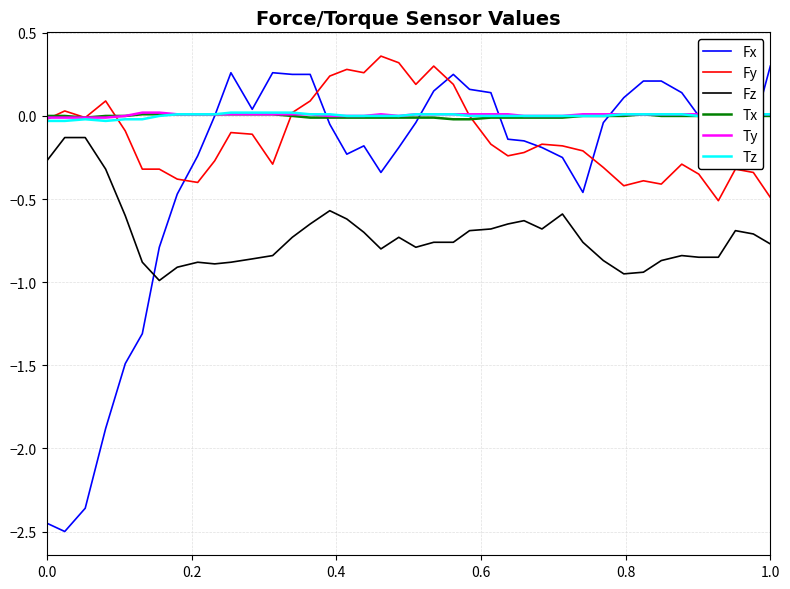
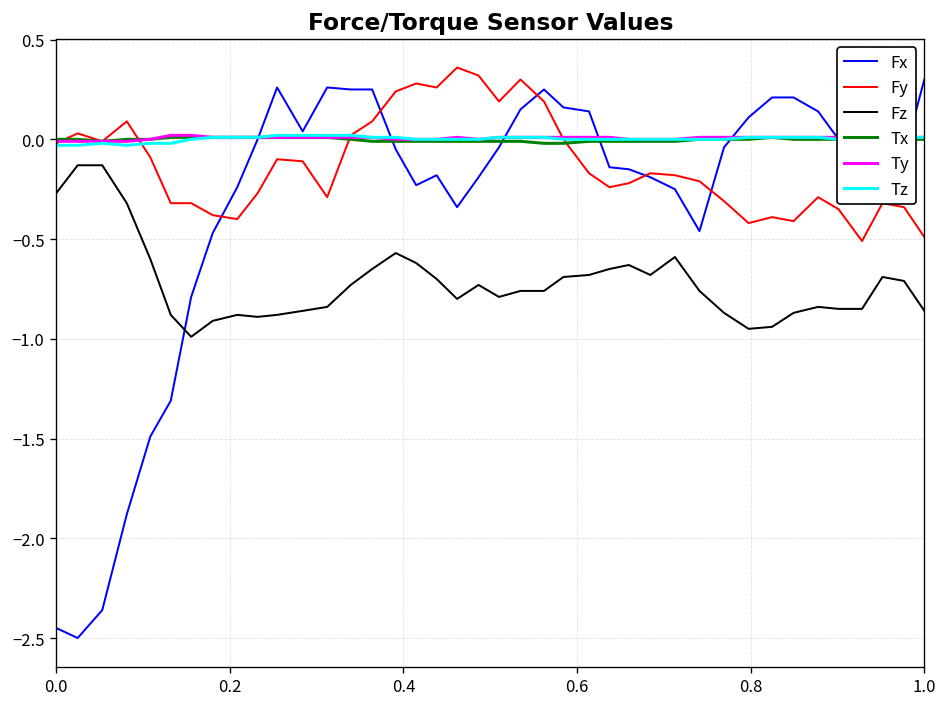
  {
    "Fx": {
      "0.0": -2.45,
      "1.0": 0.30
    },
    "Fy": {
      "1.0": -0.49
    },
    "Fz": {
      "0.0": -0.27,
-     "1.0": -0.77
+     "1.0": -0.86
    }
  }
